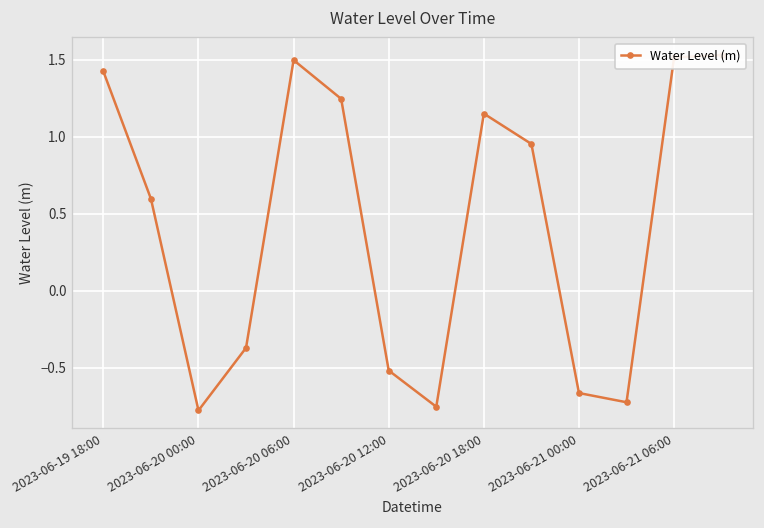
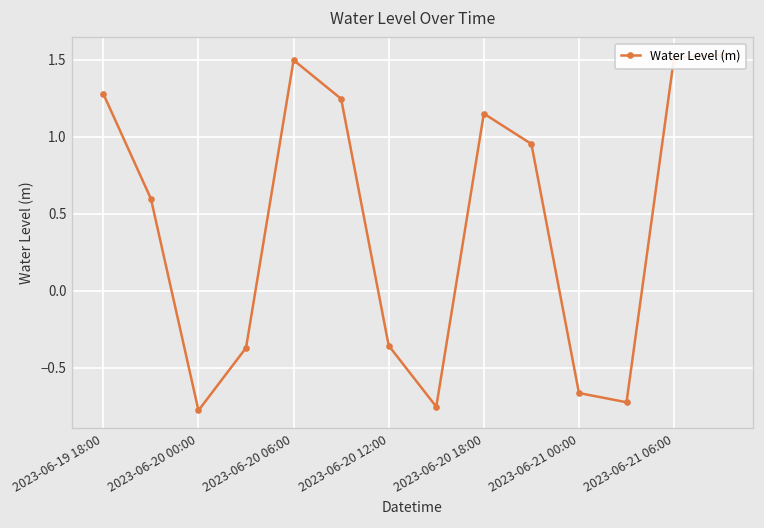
  {
-   "2023-06-19 18:00": 1.43,
+   "2023-06-19 18:00": 1.28,
    "2023-06-20 00:00": -0.78,
    "2023-06-20 06:00": 1.50,
-   "2023-06-20 12:00": -0.52,
+   "2023-06-20 12:00": -0.36,
    "2023-06-20 18:00": 1.15,
    "2023-06-21 00:00": -0.66
  }
